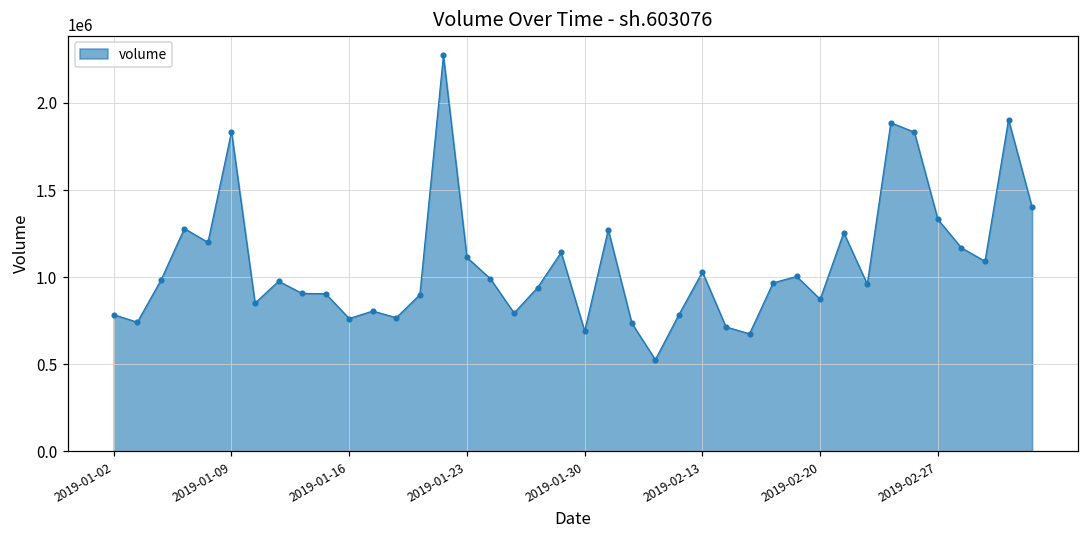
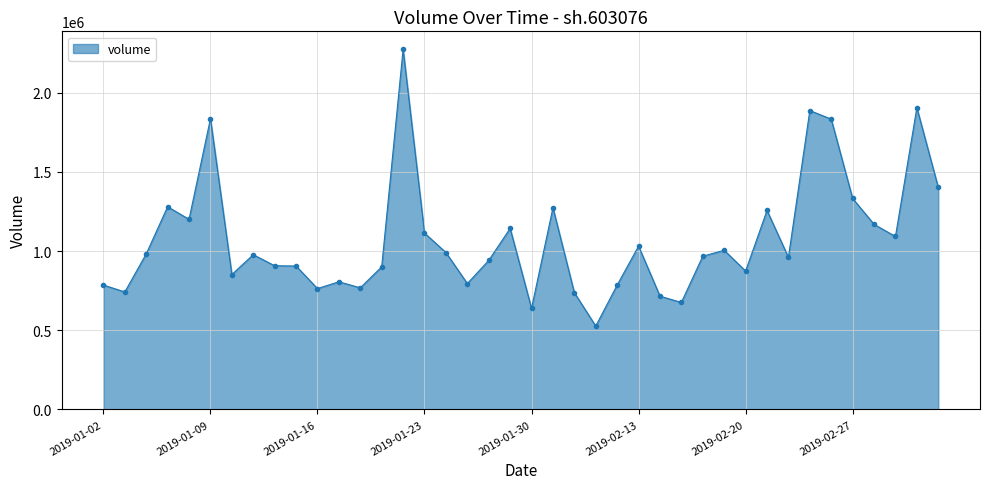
  {
    "2019-01-02": 790000,
    "2019-01-09": 1830000,
    "2019-01-16": 760000,
    "2019-01-23": 1110000,
-   "2019-01-30": 690000,
+   "2019-01-30": 640000,
    "2019-02-13": 1030000,
    "2019-02-20": 870000,
    "2019-02-27": 1330000
  }
